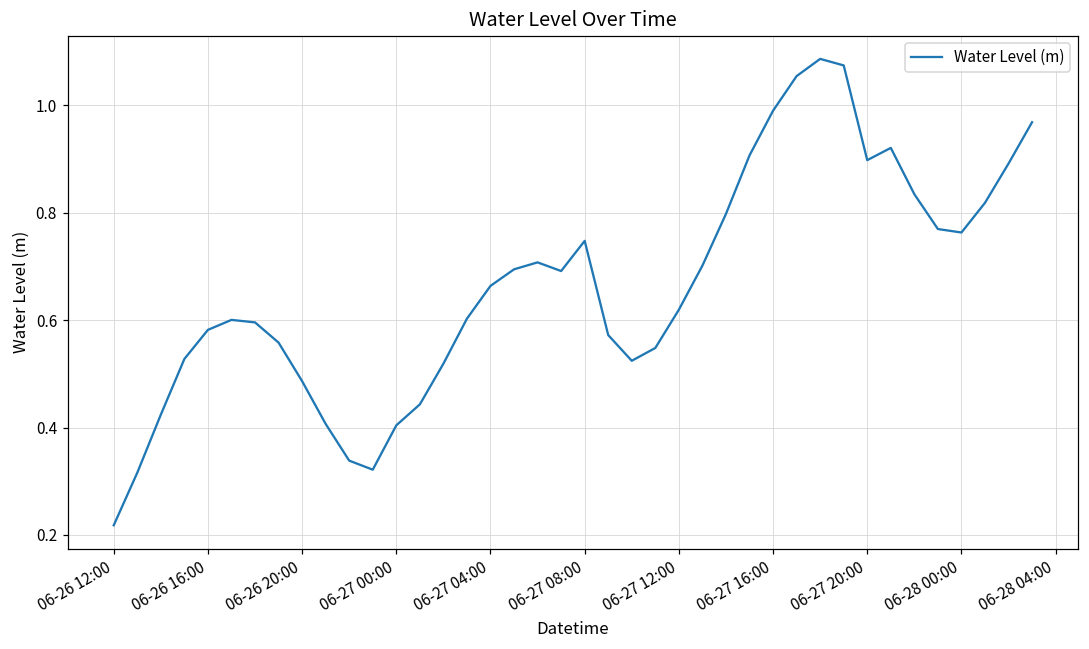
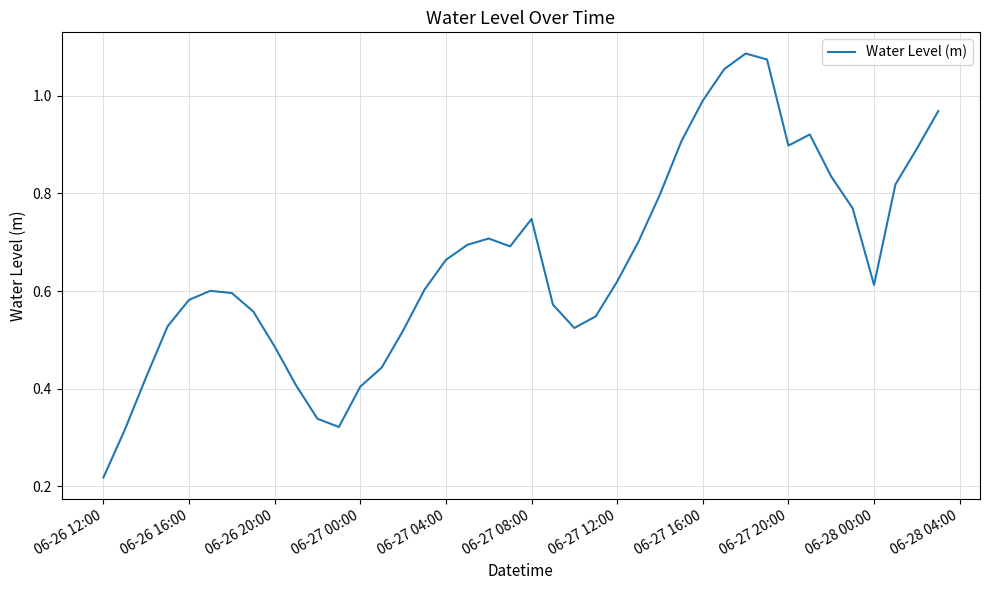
  {
    "06-26 12:00": 0.22,
    "06-26 16:00": 0.58,
    "06-26 20:00": 0.49,
    "06-27 00:00": 0.40,
    "06-27 04:00": 0.66,
    "06-27 08:00": 0.75,
    "06-27 12:00": 0.62,
    "06-27 16:00": 0.99,
    "06-27 20:00": 0.90,
-   "06-28 00:00": 0.76
+   "06-28 00:00": 0.61
  }
